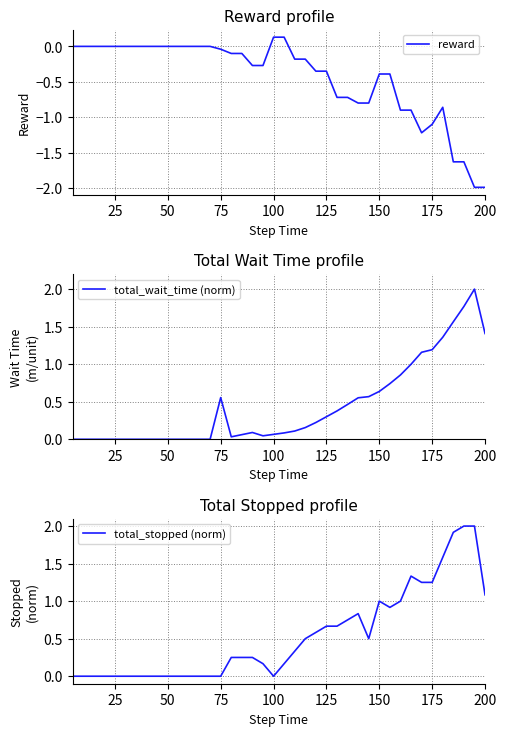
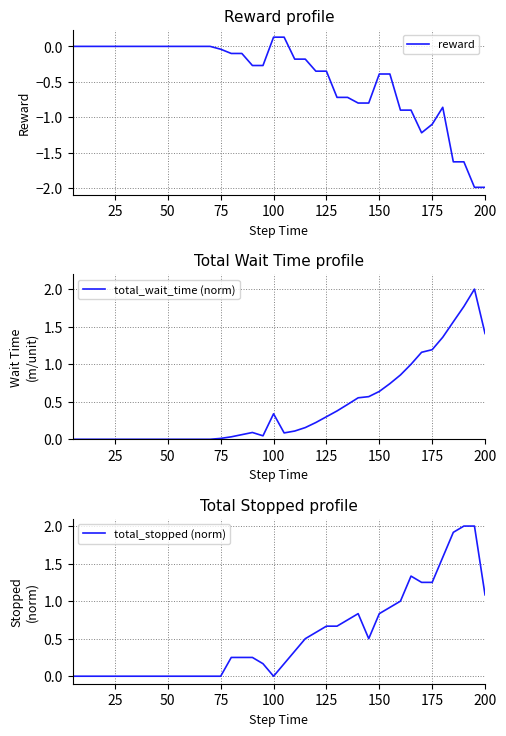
  {
    "Reward profile": {
      "25": 0.0,
      "50": 0.0,
      "75": 0.0,
      "100": 0.1,
      "125": -0.4,
      "150": -0.4,
      "175": -1.1,
      "200": -2.0
    },
    "Total Wait Time profile": {
      "25": 0.0,
      "50": 0.0,
-     "75": 0.6,
-     "100": 0.1,
+     "75": 0.0,
+     "100": 0.3,
      "125": 0.3,
      "150": 0.6,
      "175": 1.2,
      "200": 1.4
    },
    "Total Stopped profile": {
      "25": 0.0,
      "50": 0.0,
      "75": 0.0,
      "100": 0.0,
      "125": 0.7,
-     "150": 1.0,
+     "150": 0.8,
      "175": 1.3,
      "200": 1.1
    }
  }
